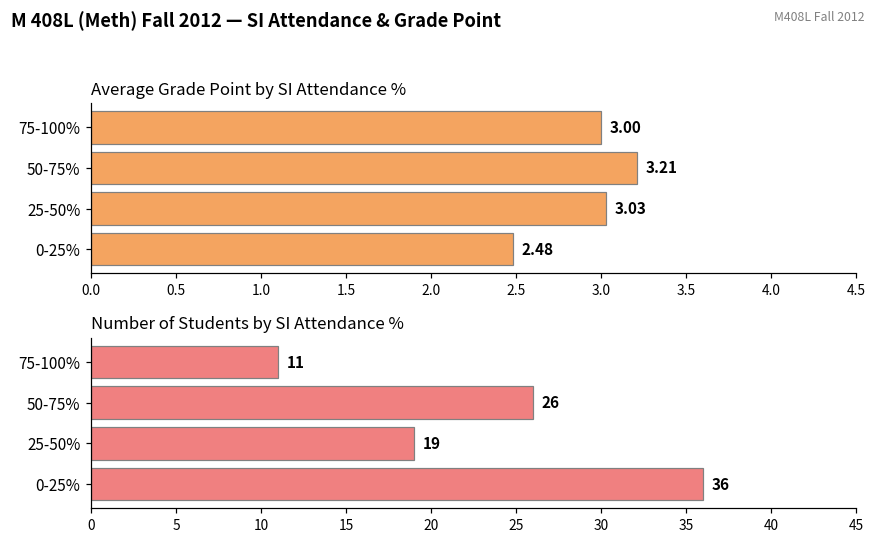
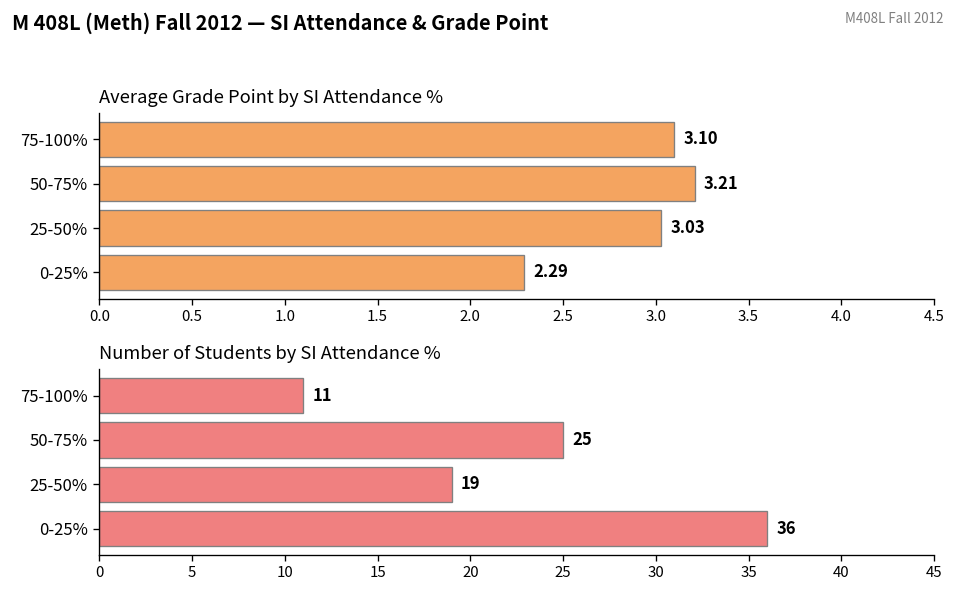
  {
    "Average Grade Point by SI Attendance %": {
-     "75-100%": 3.00,
+     "75-100%": 3.10,
      "50-75%": 3.21,
      "25-50%": 3.03,
-     "0-25%": 2.48
+     "0-25%": 2.29
    },
    "Number of Students by SI Attendance %": {
      "75-100%": 11,
-     "50-75%": 26,
+     "50-75%": 25,
      "25-50%": 19,
      "0-25%": 36
    }
  }
